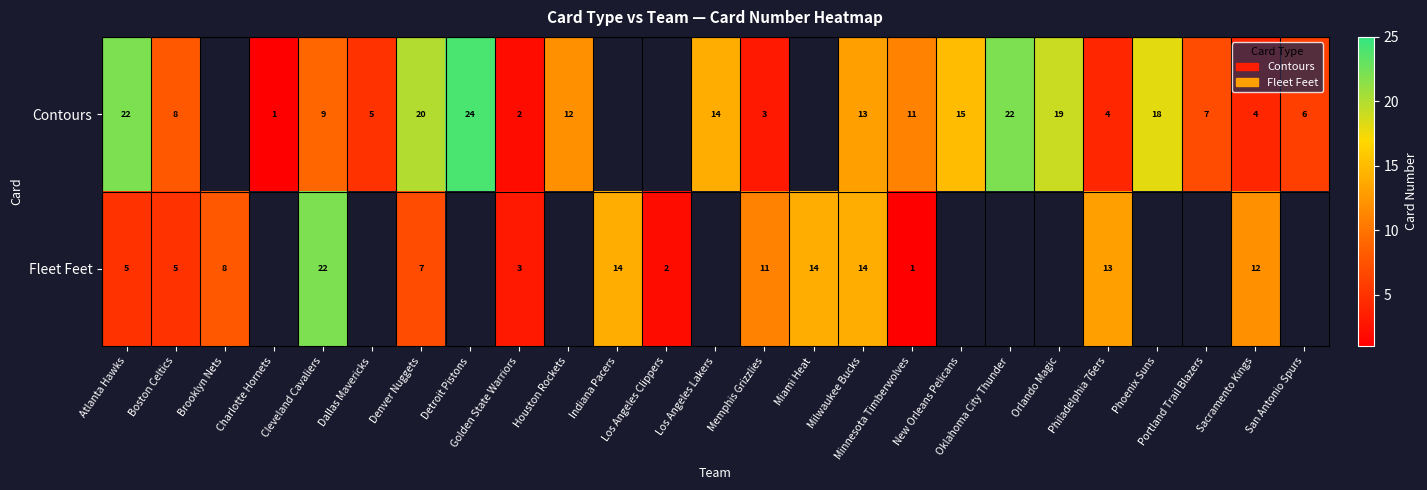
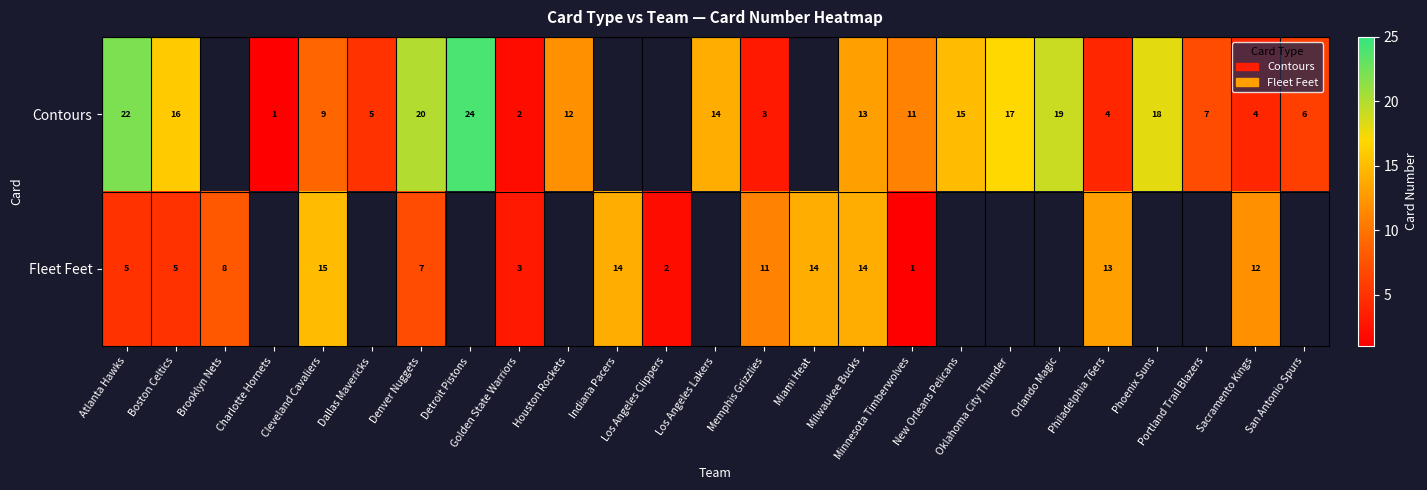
  {
    "Contours": {
      "Atlanta Hawks": 22,
-     "Boston Celtics": 8,
+     "Boston Celtics": 16,
      "Charlotte Hornets": 1,
      "Cleveland Cavaliers": 9,
      "Dallas Mavericks": 5,
      "Denver Nuggets": 20,
      "Detroit Pistons": 24,
      "Golden State Warriors": 2,
      "Houston Rockets": 12,
      "Los Angeles Lakers": 14,
      "Memphis Grizzlies": 3,
      "Milwaukee Bucks": 13,
      "Minnesota Timberwolves": 11,
      "New Orleans Pelicans": 15,
-     "Oklahoma City Thunder": 22,
+     "Oklahoma City Thunder": 17,
      "Orlando Magic": 19,
      "Philadelphia 76ers": 4,
      "Phoenix Suns": 18,
      "Portland Trail Blazers": 7,
      "Sacramento Kings": 4,
      "San Antonio Spurs": 6
    },
    "Fleet Feet": {
      "Atlanta Hawks": 5,
      "Boston Celtics": 5,
      "Brooklyn Nets": 8,
-     "Cleveland Cavaliers": 22,
+     "Cleveland Cavaliers": 15,
      "Denver Nuggets": 7,
      "Golden State Warriors": 3,
      "Indiana Pacers": 14,
      "Los Angeles Clippers": 2,
      "Memphis Grizzlies": 11,
      "Miami Heat": 14,
      "Milwaukee Bucks": 14,
      "Minnesota Timberwolves": 1,
      "Philadelphia 76ers": 13,
      "Sacramento Kings": 12
    }
  }
